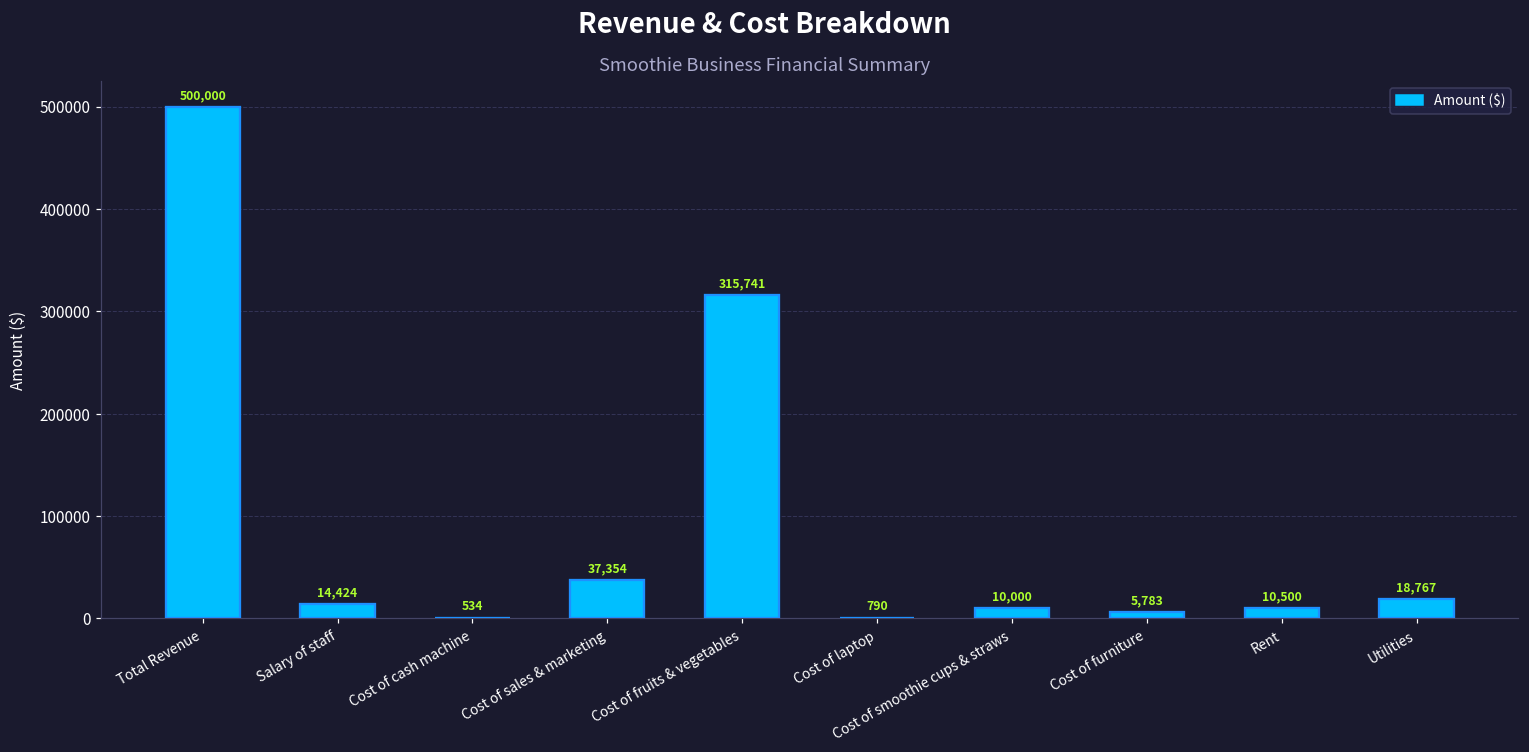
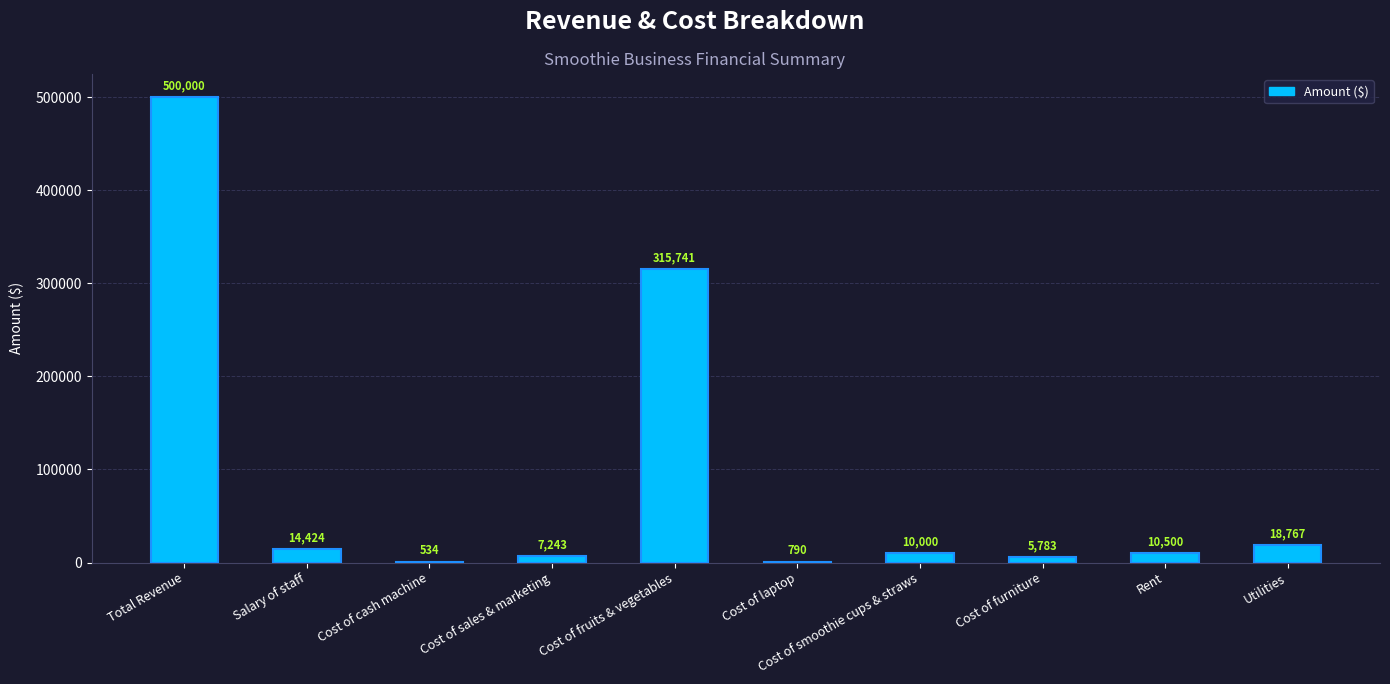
  {
    "Total Revenue": "500,000",
    "Salary of staff": "14,424",
    "Cost of cash machine": "534",
-   "Cost of sales & marketing": "37,354",
+   "Cost of sales & marketing": "7,243",
    "Cost of fruits & vegetables": "315,741",
    "Cost of laptop": "790",
    "Cost of smoothie cups & straws": "10,000",
    "Cost of furniture": "5,783",
    "Rent": "10,500",
    "Utilities": "18,767"
  }
